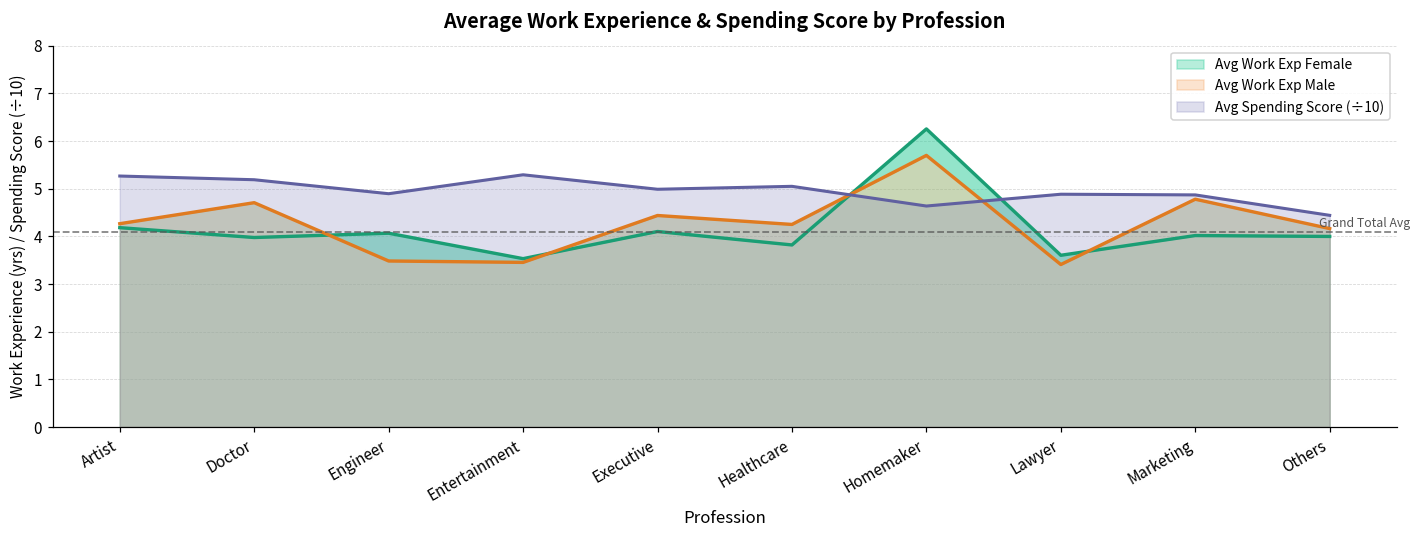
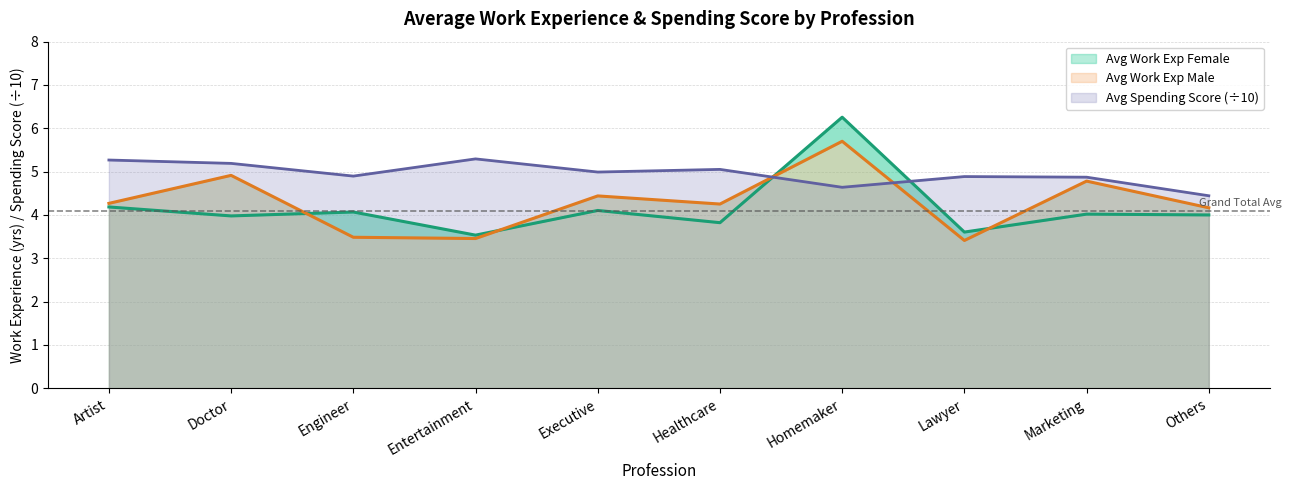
  {
    "Avg Work Exp Male": {
-     "Doctor": 4.7,
+     "Doctor": 4.9,
      "Engineer": 3.5,
      "Entertainment": 3.5,
      "Homemaker": 5.7,
      "Lawyer": 3.4
    }
  }
